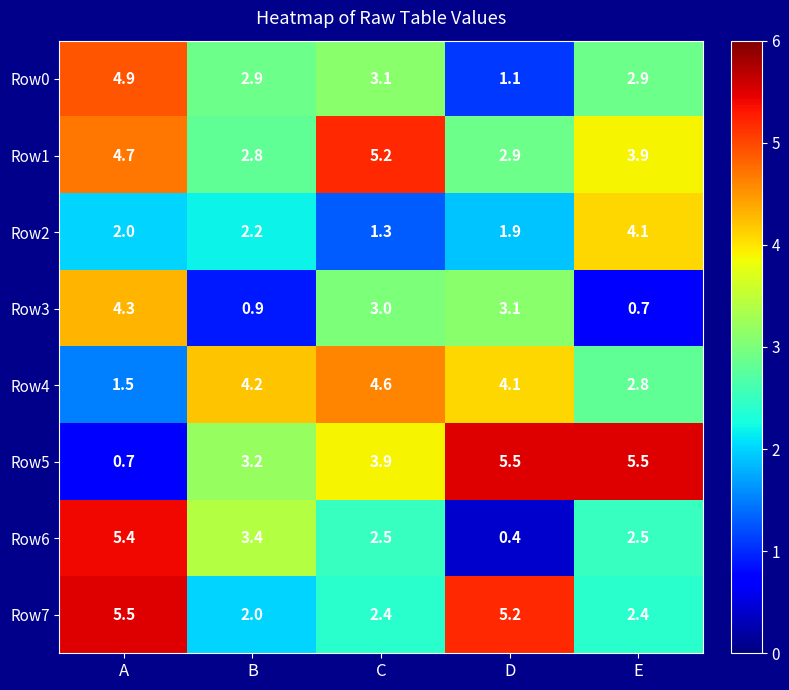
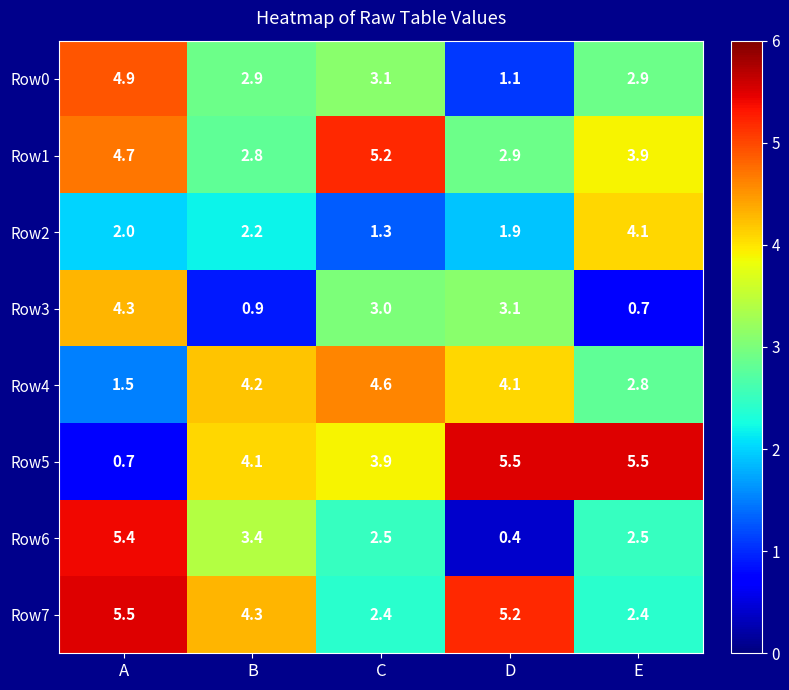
  {
    "Row0": {
      "A": 4.9,
      "B": 2.9,
      "C": 3.1,
      "D": 1.1,
      "E": 2.9
    },
    "Row1": {
      "A": 4.7,
      "B": 2.8,
      "C": 5.2,
      "D": 2.9,
      "E": 3.9
    },
    "Row2": {
      "A": 2.0,
      "B": 2.2,
      "C": 1.3,
      "D": 1.9,
      "E": 4.1
    },
    "Row3": {
      "A": 4.3,
      "B": 0.9,
      "C": 3.0,
      "D": 3.1,
      "E": 0.7
    },
    "Row4": {
      "A": 1.5,
      "B": 4.2,
      "C": 4.6,
      "D": 4.1,
      "E": 2.8
    },
    "Row5": {
      "A": 0.7,
-     "B": 3.2,
+     "B": 4.1,
      "C": 3.9,
      "D": 5.5,
      "E": 5.5
    },
    "Row6": {
      "A": 5.4,
      "B": 3.4,
      "C": 2.5,
      "D": 0.4,
      "E": 2.5
    },
    "Row7": {
      "A": 5.5,
-     "B": 2.0,
+     "B": 4.3,
      "C": 2.4,
      "D": 5.2,
      "E": 2.4
    }
  }
